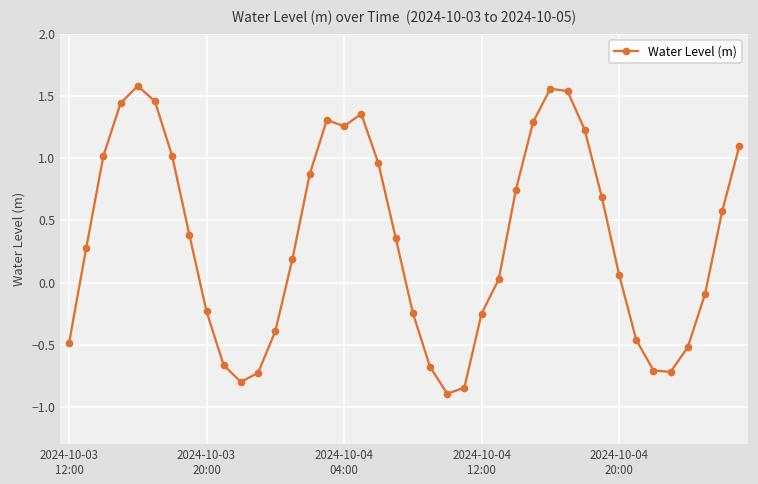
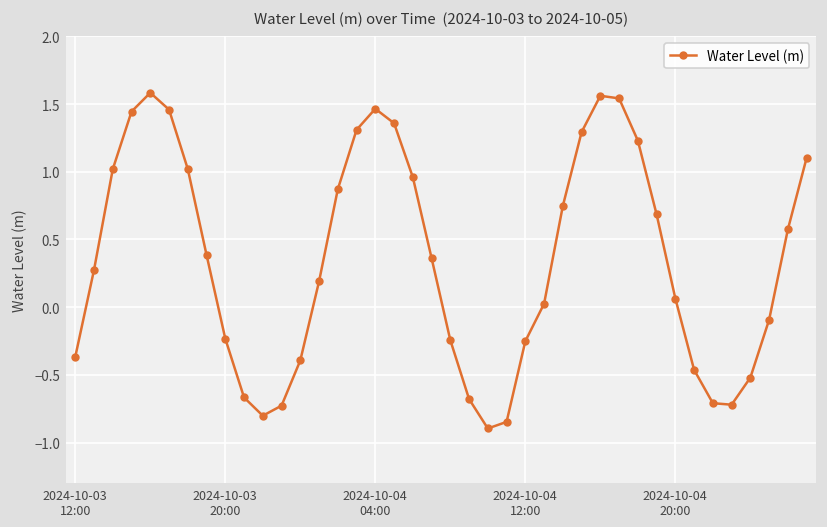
  {
-   "2024-10-03 12:00": -0.49,
+   "2024-10-03 12:00": -0.37,
    "2024-10-03 20:00": -0.23,
-   "2024-10-04 04:00": 1.26,
+   "2024-10-04 04:00": 1.47,
    "2024-10-04 12:00": -0.25,
    "2024-10-04 20:00": 0.06
  }
